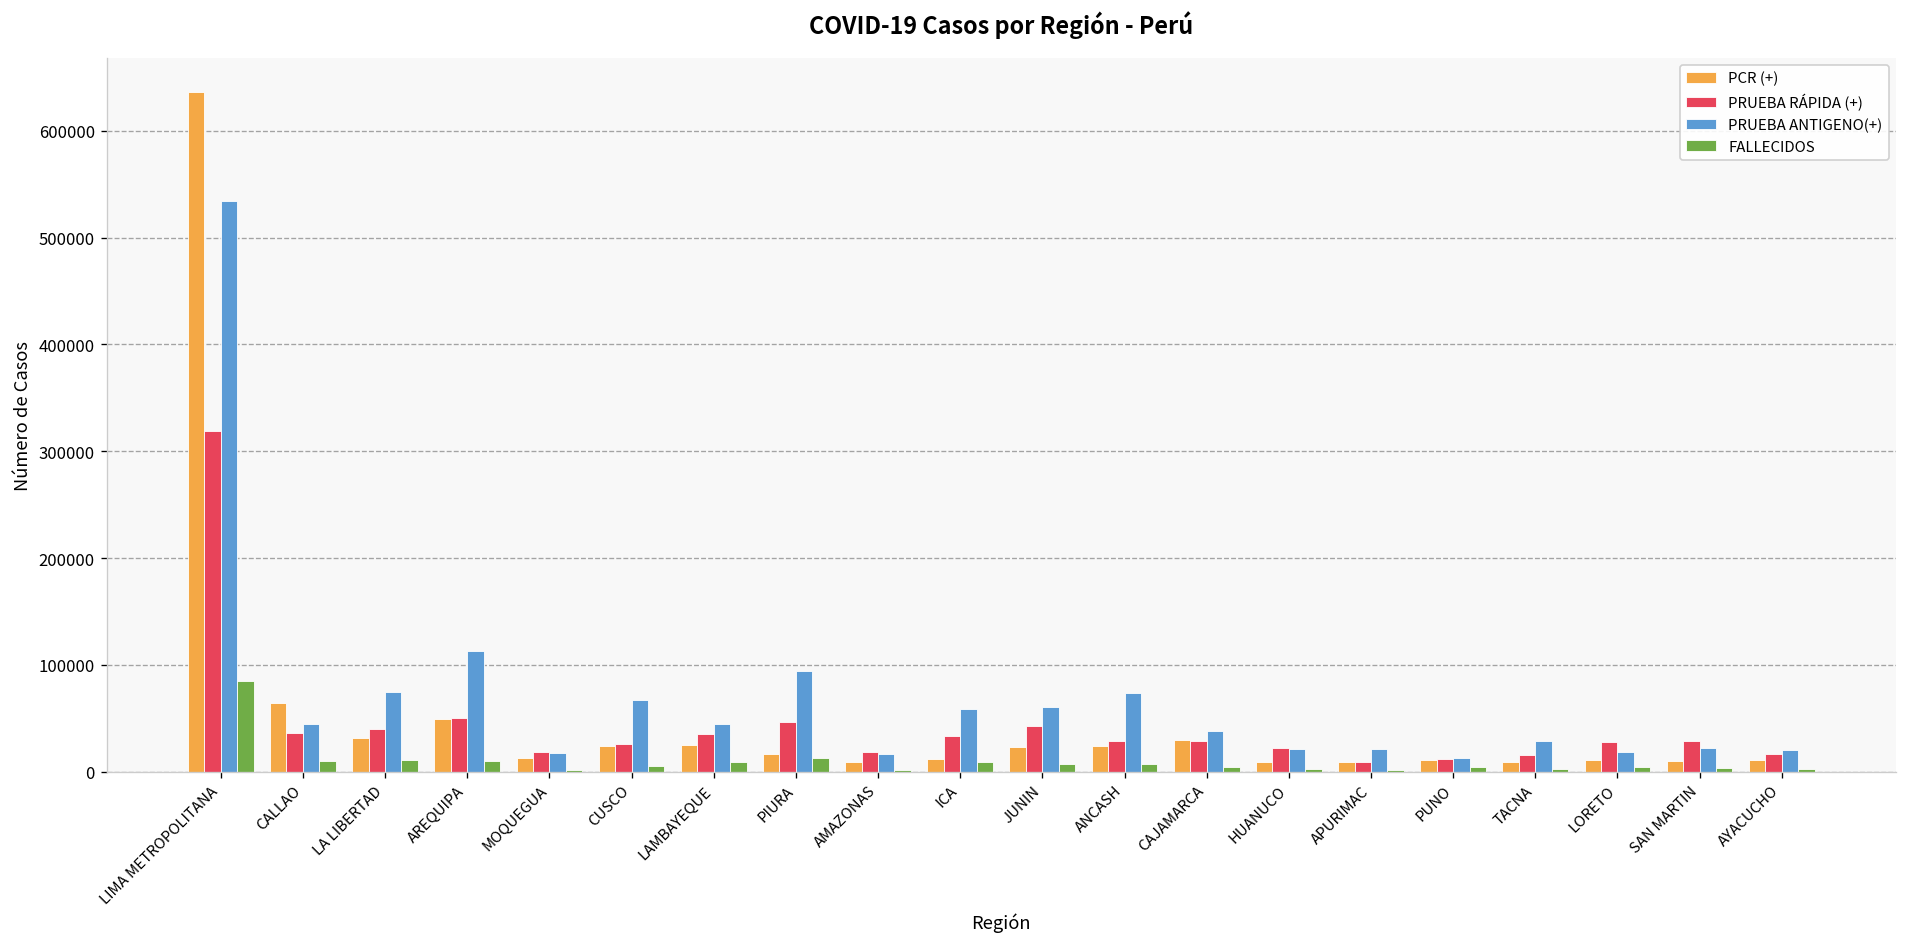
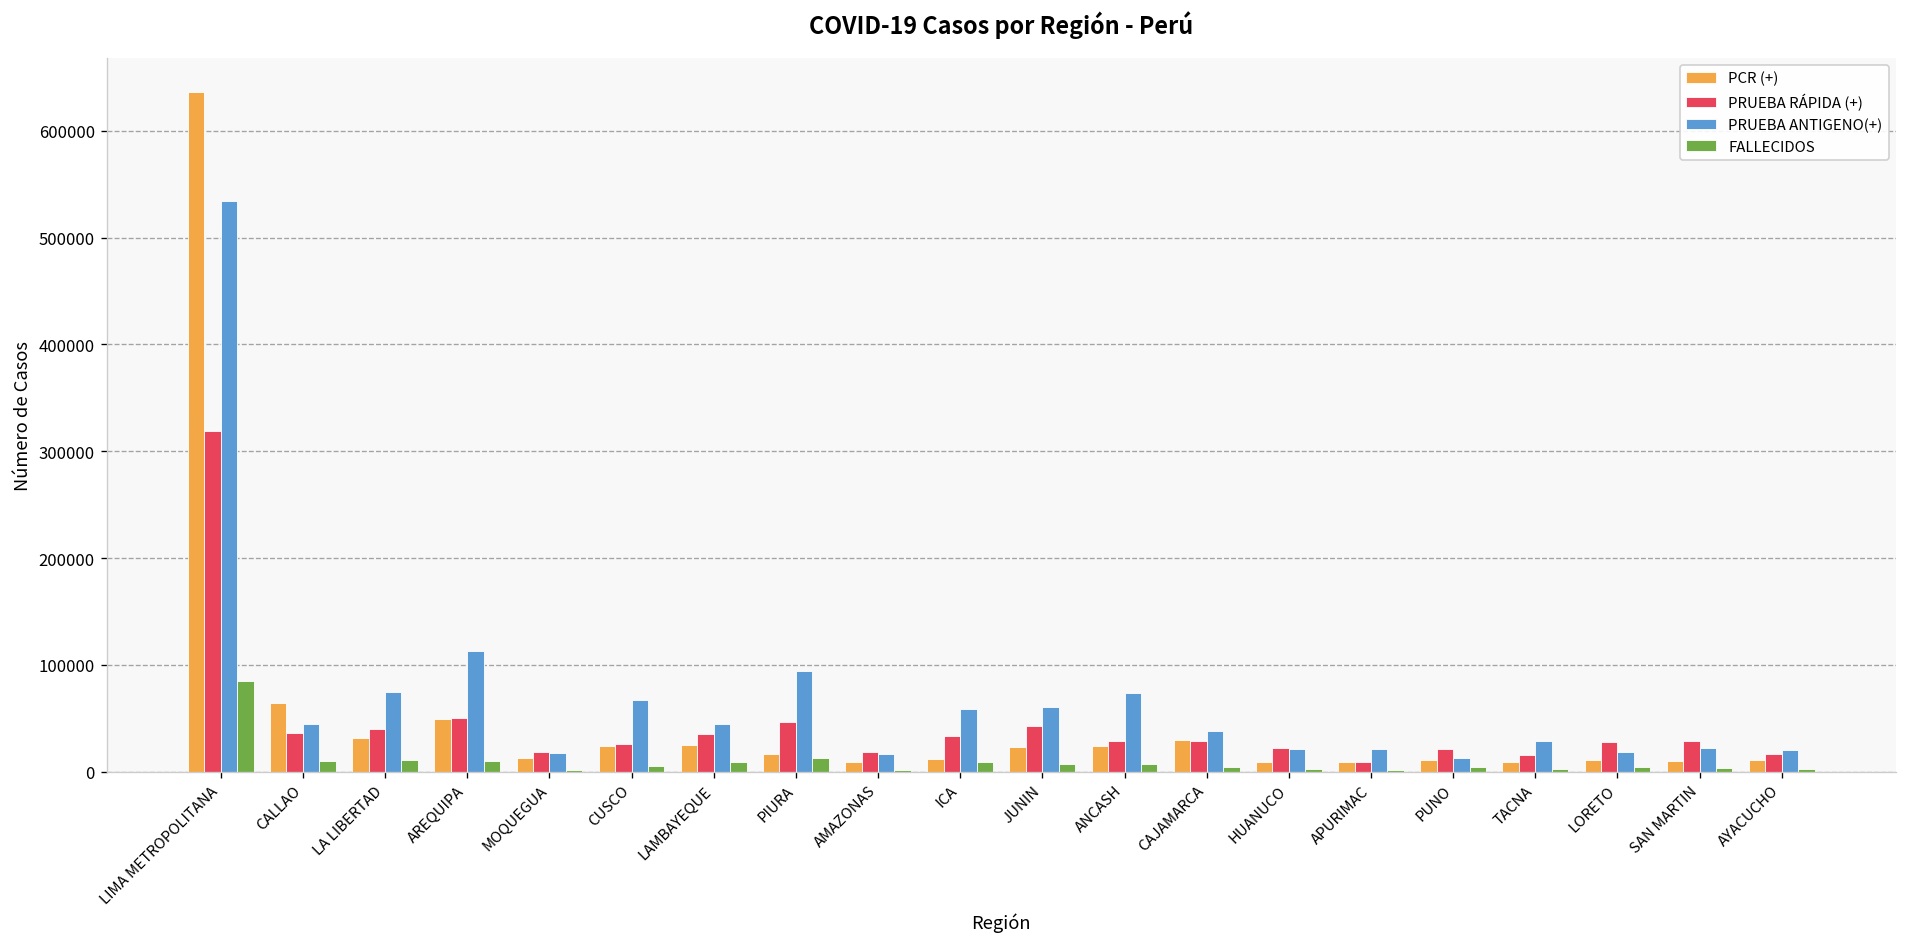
  {
    "PCR (+)": {
      "LIMA METROPOLITANA": 640000,
      "CALLAO": 60000,
      "LA LIBERTAD": 30000,
      "AREQUIPA": 50000,
      "MOQUEGUA": 10000,
      "CUSCO": 20000,
      "LAMBAYEQUE": 30000,
      "PIURA": 20000,
      "AMAZONAS": 10000,
      "ICA": 10000,
      "JUNIN": 20000,
      "ANCASH": 20000,
      "CAJAMARCA": 30000,
      "HUANUCO": 10000,
      "APURIMAC": 10000,
      "PUNO": 10000,
      "TACNA": 10000,
      "LORETO": 10000,
      "SAN MARTIN": 10000,
      "AYACUCHO": 10000
    },
    "PRUEBA RÁPIDA (+)": {
      "LIMA METROPOLITANA": 320000,
      "CALLAO": 40000,
      "LA LIBERTAD": 40000,
      "AREQUIPA": 50000,
      "MOQUEGUA": 20000,
      "CUSCO": 30000,
      "LAMBAYEQUE": 40000,
      "PIURA": 50000,
      "AMAZONAS": 20000,
      "ICA": 30000,
      "JUNIN": 40000,
      "ANCASH": 30000,
      "CAJAMARCA": 30000,
      "HUANUCO": 20000,
      "APURIMAC": 10000,
-     "PUNO": 10000,
+     "PUNO": 20000,
      "TACNA": 20000,
      "LORETO": 30000,
      "SAN MARTIN": 30000,
      "AYACUCHO": 20000
    },
    "PRUEBA ANTIGENO(+)": {
      "LIMA METROPOLITANA": 530000,
      "CALLAO": 50000,
      "LA LIBERTAD": 70000,
      "AREQUIPA": 110000,
      "MOQUEGUA": 20000,
      "CUSCO": 70000,
      "LAMBAYEQUE": 40000,
      "PIURA": 90000,
      "AMAZONAS": 20000,
      "ICA": 60000,
      "JUNIN": 60000,
      "ANCASH": 70000,
      "CAJAMARCA": 40000,
      "HUANUCO": 20000,
      "APURIMAC": 20000,
      "PUNO": 10000,
      "TACNA": 30000,
      "LORETO": 20000,
      "SAN MARTIN": 20000,
      "AYACUCHO": 20000
    },
    "FALLECIDOS": {
      "LIMA METROPOLITANA": 90000,
      "CALLAO": 10000,
      "LA LIBERTAD": 10000,
      "AREQUIPA": 10000,
      "CUSCO": 10000,
      "LAMBAYEQUE": 10000,
      "PIURA": 10000,
      "ICA": 10000,
      "JUNIN": 10000,
      "ANCASH": 10000,
      "CAJAMARCA": 0,
      "HUANUCO": 0,
      "PUNO": 0,
      "LORETO": 0,
      "SAN MARTIN": 0
    }
  }
